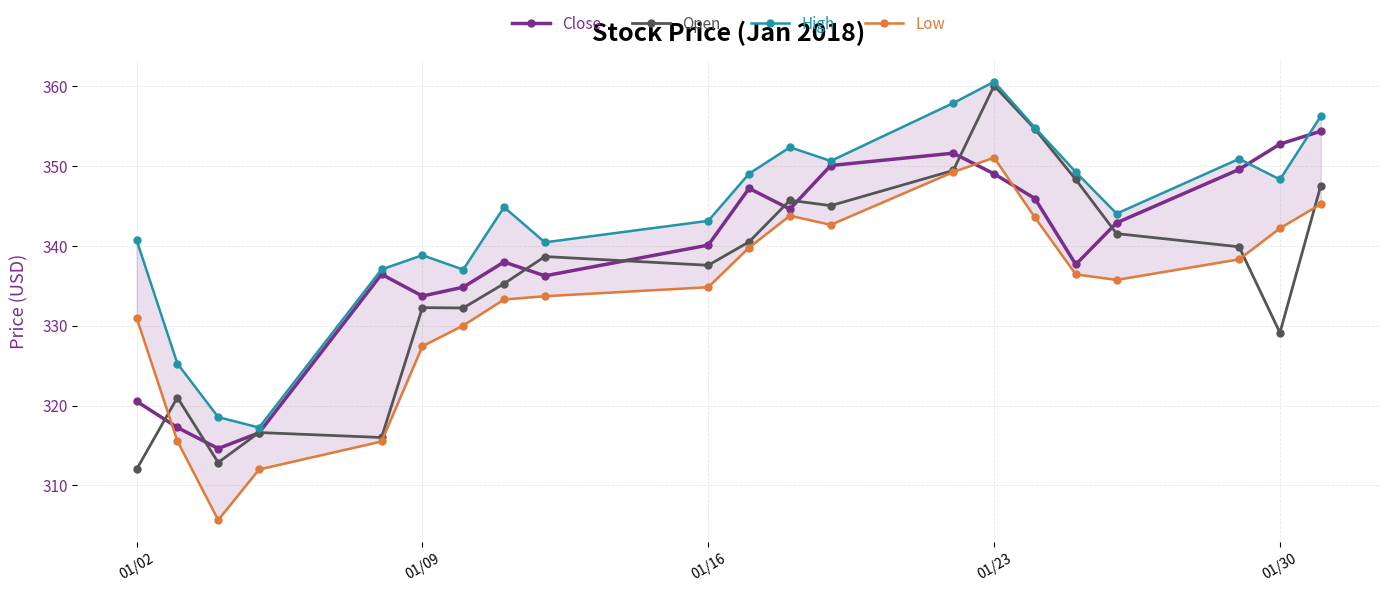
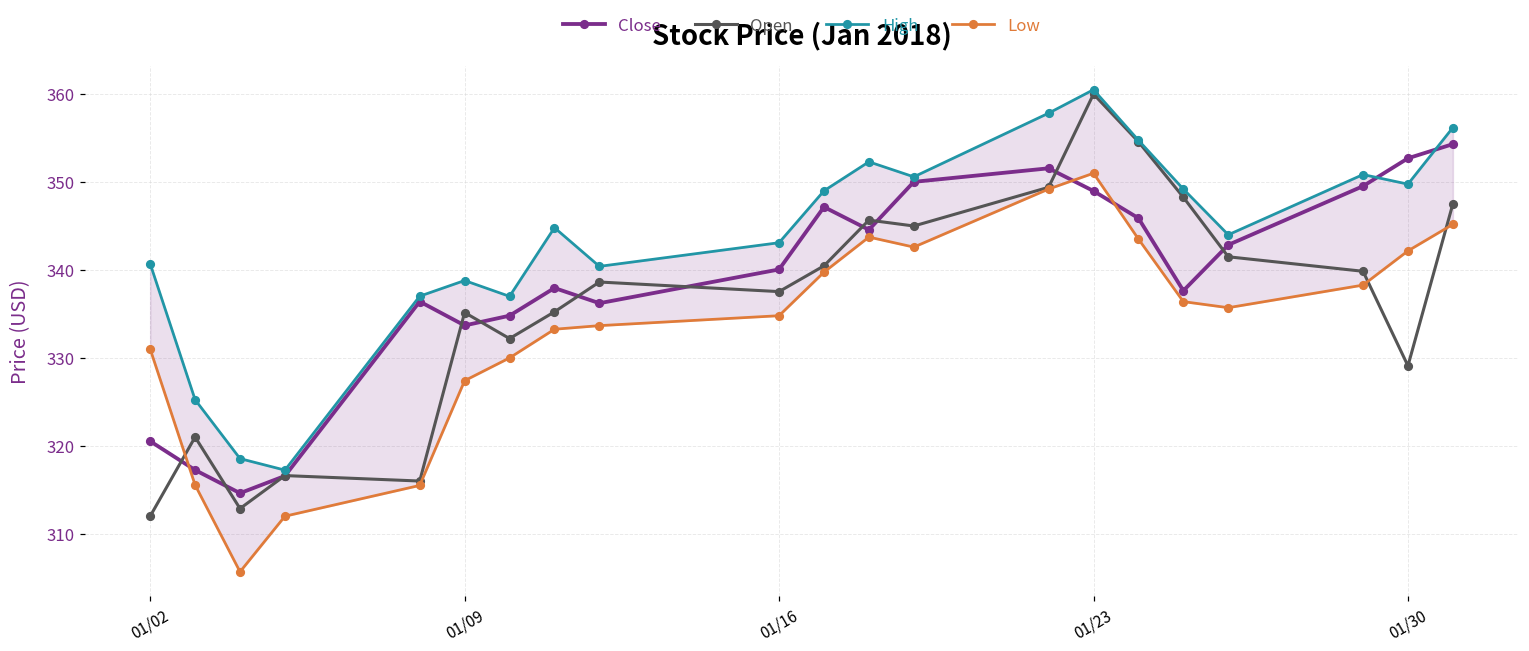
  {
    "Close": {
      "01/02": 321,
      "01/09": 334,
      "01/16": 340,
      "01/23": 349,
      "01/30": 353
    },
    "Open": {
      "01/02": 312,
-     "01/09": 332,
+     "01/09": 335,
      "01/16": 338,
      "01/23": 360,
      "01/30": 329
    },
    "High": {
      "01/02": 341,
      "01/09": 339,
      "01/16": 343,
      "01/23": 361,
-     "01/30": 348
+     "01/30": 350
    },
    "Low": {
      "01/02": 331,
      "01/09": 327,
      "01/16": 335,
      "01/23": 351,
      "01/30": 342
    }
  }
